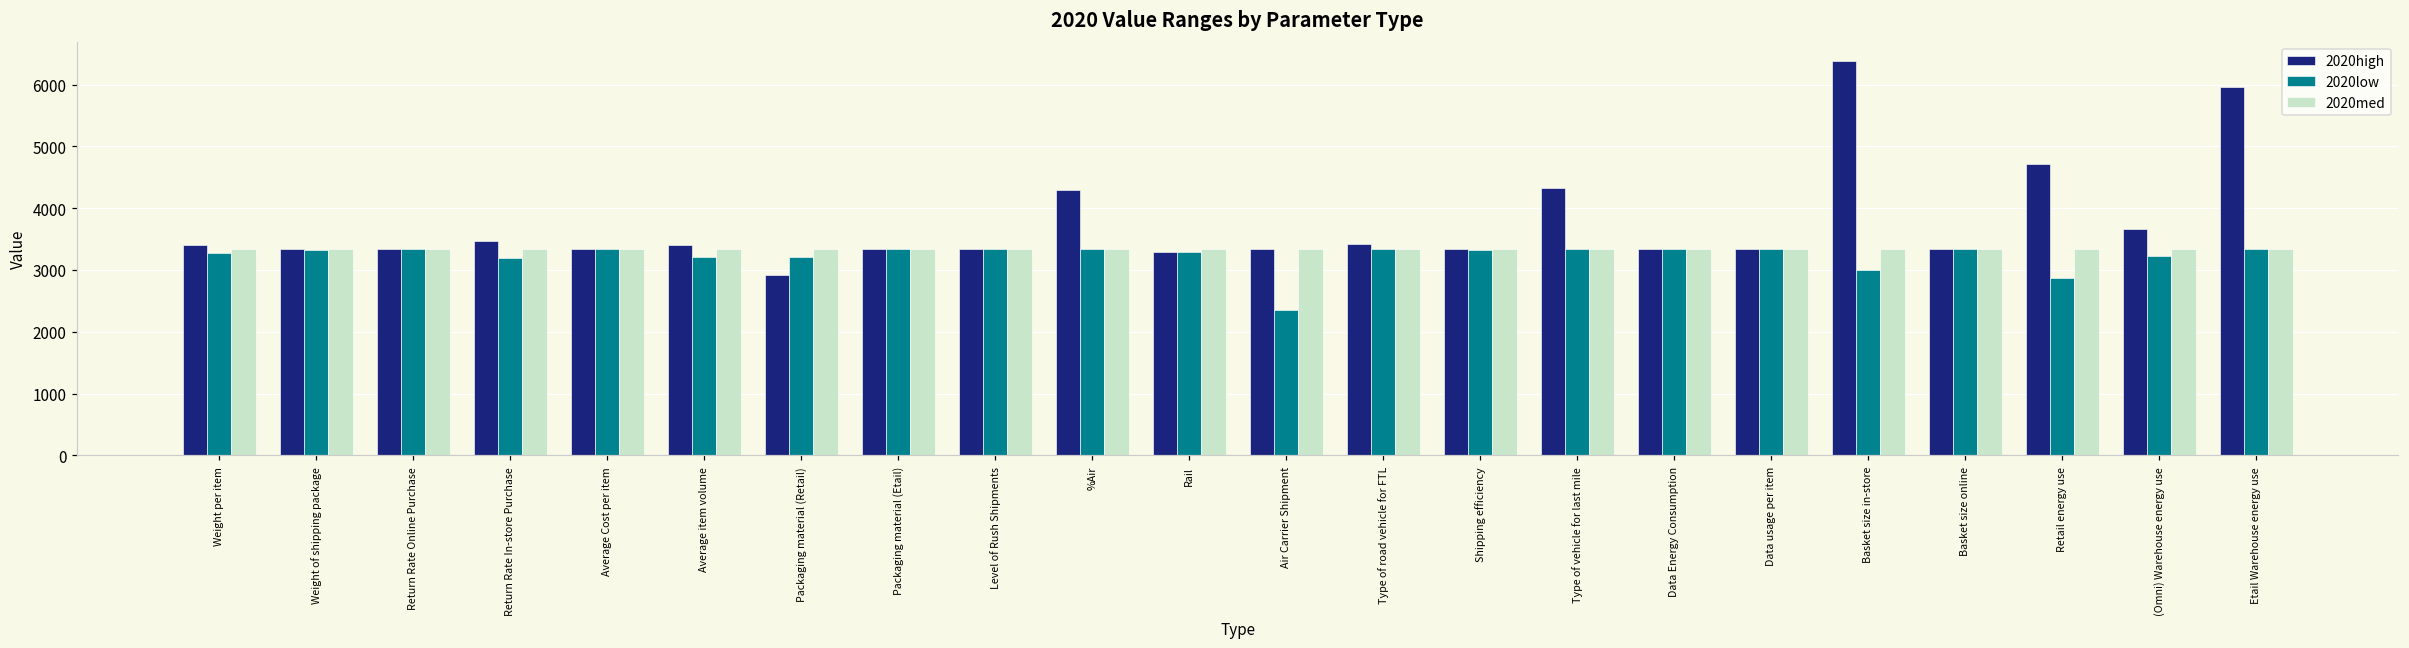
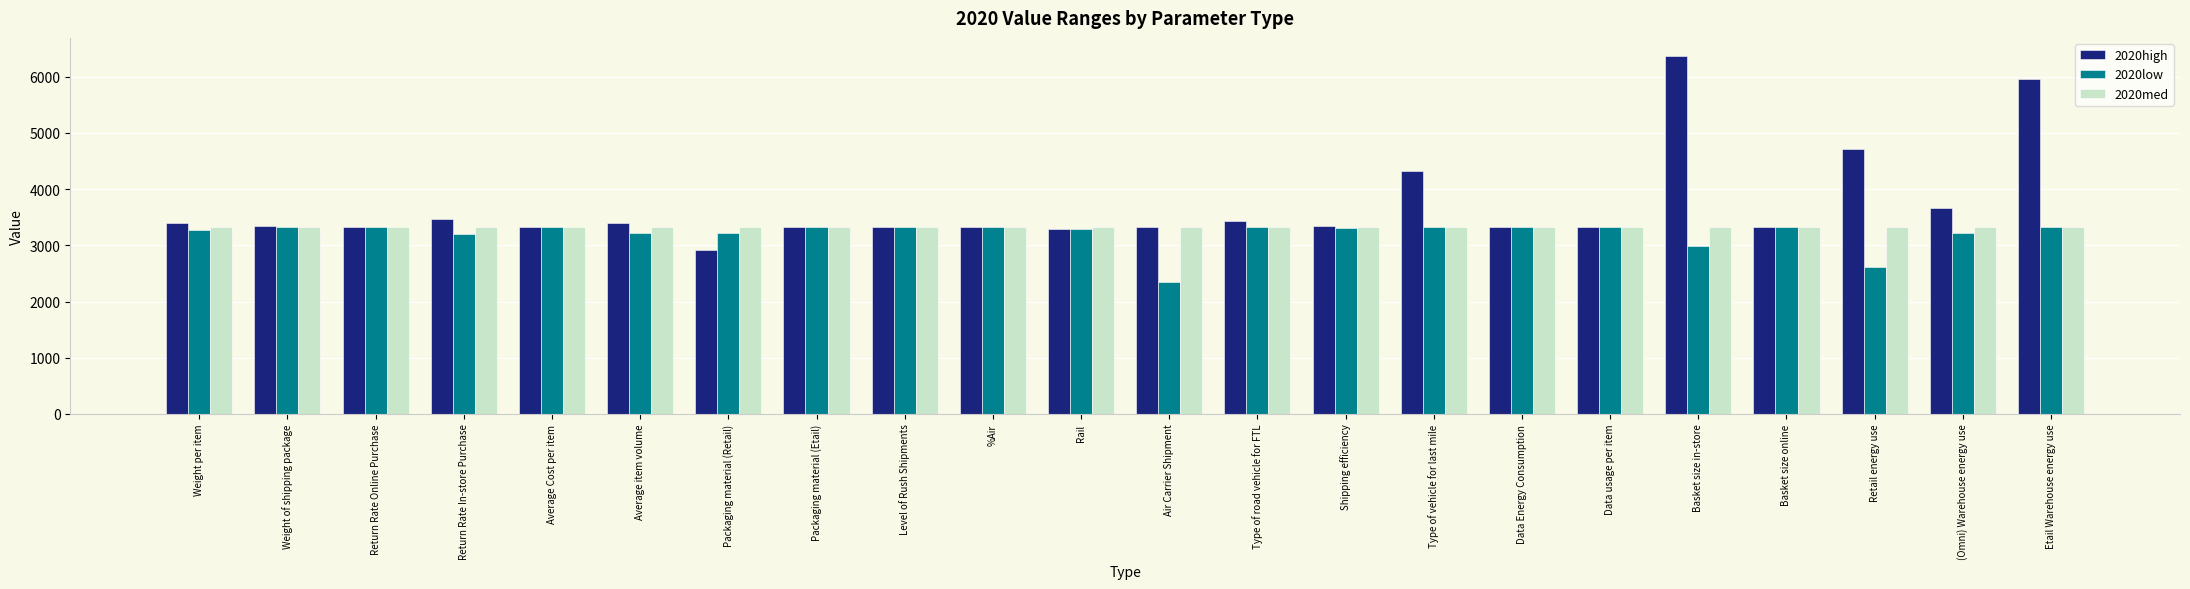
  {
    "2020high": {
      "Weight per item": 3400,
      "Weight of shipping package": 3300,
      "Return Rate Online Purchase": 3300,
      "Return Rate In-store Purchase": 3500,
      "Average Cost per item": 3300,
      "Average item volume": 3400,
      "Packaging material (Retail)": 2900,
      "Packaging material (Etail)": 3300,
      "Level of Rush Shipments": 3300,
-     "%Air": 4300,
+     "%Air": 3300,
      "Rail": 3300,
      "Air Carrier Shipment": 3300,
      "Type of road vehicle for FTL": 3400,
      "Shipping efficiency": 3300,
      "Type of vehicle for last mile": 4300,
      "Data Energy Consumption": 3300,
      "Data usage per item": 3300,
      "Basket size in-store": 6400,
      "Basket size online": 3300,
      "Retail energy use": 4700,
      "(Omni) Warehouse energy use": 3700,
      "Etail Warehouse energy use": 6000
    },
    "2020low": {
      "Weight per item": 3300,
      "Weight of shipping package": 3300,
      "Return Rate Online Purchase": 3300,
      "Return Rate In-store Purchase": 3200,
      "Average Cost per item": 3300,
      "Average item volume": 3200,
      "Packaging material (Retail)": 3200,
      "Packaging material (Etail)": 3300,
      "Level of Rush Shipments": 3300,
      "%Air": 3300,
      "Rail": 3300,
      "Air Carrier Shipment": 2300,
      "Type of road vehicle for FTL": 3300,
      "Shipping efficiency": 3300,
      "Type of vehicle for last mile": 3300,
      "Data Energy Consumption": 3300,
      "Data usage per item": 3300,
      "Basket size in-store": 3000,
      "Basket size online": 3300,
-     "Retail energy use": 2900,
+     "Retail energy use": 2600,
      "(Omni) Warehouse energy use": 3200,
      "Etail Warehouse energy use": 3300
    },
    "2020med": {
      "Weight per item": 3300,
      "Weight of shipping package": 3300,
      "Return Rate Online Purchase": 3300,
      "Return Rate In-store Purchase": 3300,
      "Average Cost per item": 3300,
      "Average item volume": 3300,
      "Packaging material (Retail)": 3300,
      "Packaging material (Etail)": 3300,
      "Level of Rush Shipments": 3300,
      "%Air": 3300,
      "Rail": 3300,
      "Air Carrier Shipment": 3300,
      "Type of road vehicle for FTL": 3300,
      "Shipping efficiency": 3300,
      "Type of vehicle for last mile": 3300,
      "Data Energy Consumption": 3300,
      "Data usage per item": 3300,
      "Basket size in-store": 3300,
      "Basket size online": 3300,
      "Retail energy use": 3300,
      "(Omni) Warehouse energy use": 3300,
      "Etail Warehouse energy use": 3300
    }
  }
